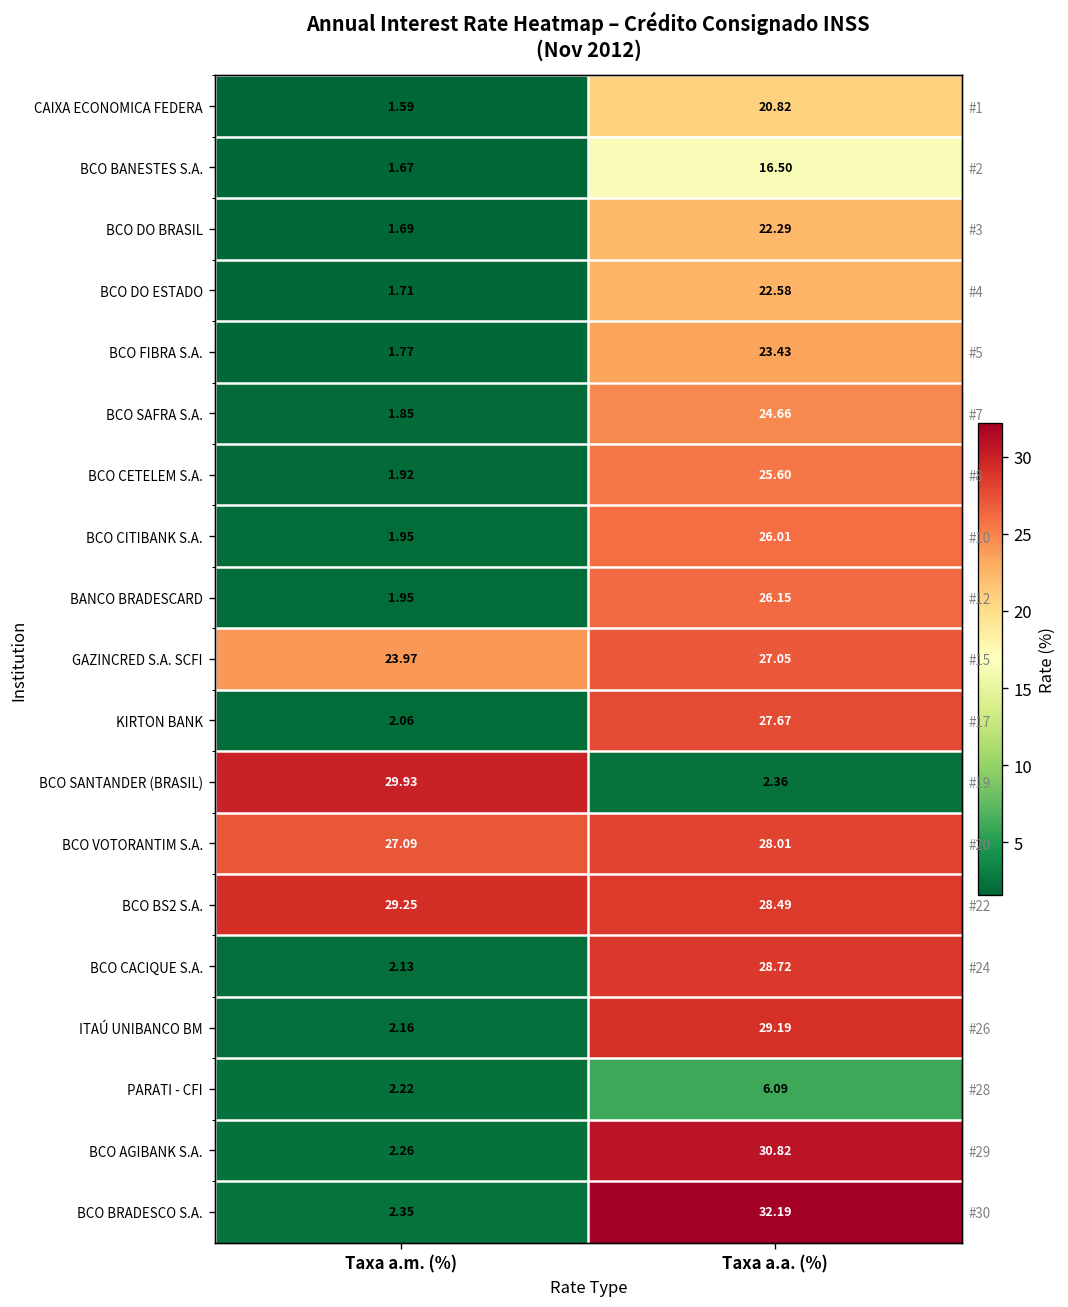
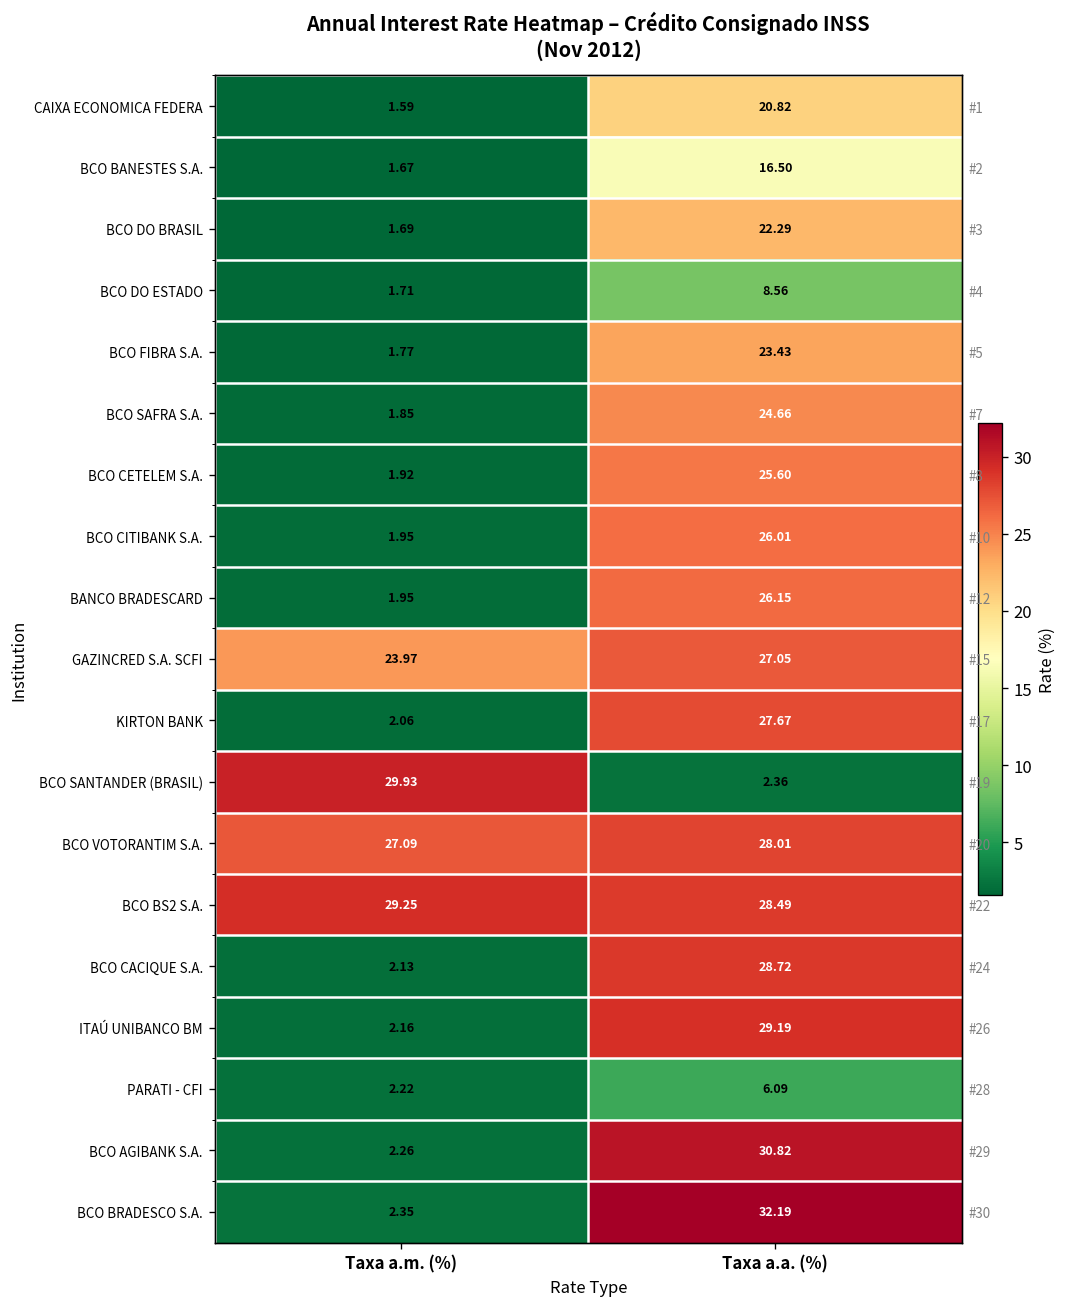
  {
    "CAIXA ECONOMICA FEDERA": {
      "Taxa a.m. (%)": 1.59,
      "Taxa a.a. (%)": 20.82
    },
    "BCO BANESTES S.A.": {
      "Taxa a.m. (%)": 1.67,
      "Taxa a.a. (%)": 16.50
    },
    "BCO DO BRASIL": {
      "Taxa a.m. (%)": 1.69,
      "Taxa a.a. (%)": 22.29
    },
    "BCO DO ESTADO": {
      "Taxa a.m. (%)": 1.71,
-     "Taxa a.a. (%)": 22.58
+     "Taxa a.a. (%)": 8.56
    },
    "BCO FIBRA S.A.": {
      "Taxa a.m. (%)": 1.77,
      "Taxa a.a. (%)": 23.43
    },
    "BCO SAFRA S.A.": {
      "Taxa a.m. (%)": 1.85,
      "Taxa a.a. (%)": 24.66
    },
    "BCO CETELEM S.A.": {
      "Taxa a.m. (%)": 1.92,
      "Taxa a.a. (%)": 25.60
    },
    "BCO CITIBANK S.A.": {
      "Taxa a.m. (%)": 1.95,
      "Taxa a.a. (%)": 26.01
    },
    "BANCO BRADESCARD": {
      "Taxa a.m. (%)": 1.95,
      "Taxa a.a. (%)": 26.15
    },
    "GAZINCRED S.A. SCFI": {
      "Taxa a.m. (%)": 23.97,
      "Taxa a.a. (%)": 27.05
    },
    "KIRTON BANK": {
      "Taxa a.m. (%)": 2.06,
      "Taxa a.a. (%)": 27.67
    },
    "BCO SANTANDER (BRASIL)": {
      "Taxa a.m. (%)": 29.93,
      "Taxa a.a. (%)": 2.36
    },
    "BCO VOTORANTIM S.A.": {
      "Taxa a.m. (%)": 27.09,
      "Taxa a.a. (%)": 28.01
    },
    "BCO BS2 S.A.": {
      "Taxa a.m. (%)": 29.25,
      "Taxa a.a. (%)": 28.49
    },
    "BCO CACIQUE S.A.": {
      "Taxa a.m. (%)": 2.13,
      "Taxa a.a. (%)": 28.72
    },
    "ITAÚ UNIBANCO BM": {
      "Taxa a.m. (%)": 2.16,
      "Taxa a.a. (%)": 29.19
    },
    "PARATI - CFI": {
      "Taxa a.m. (%)": 2.22,
      "Taxa a.a. (%)": 6.09
    },
    "BCO AGIBANK S.A.": {
      "Taxa a.m. (%)": 2.26,
      "Taxa a.a. (%)": 30.82
    },
    "BCO BRADESCO S.A.": {
      "Taxa a.m. (%)": 2.35,
      "Taxa a.a. (%)": 32.19
    }
  }
